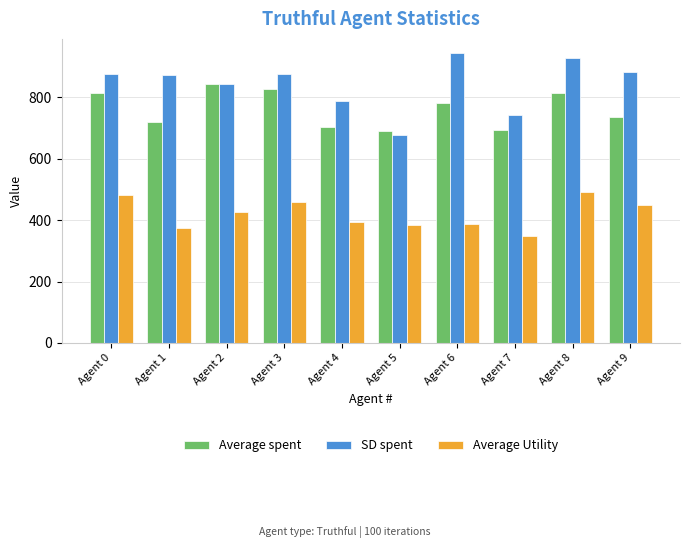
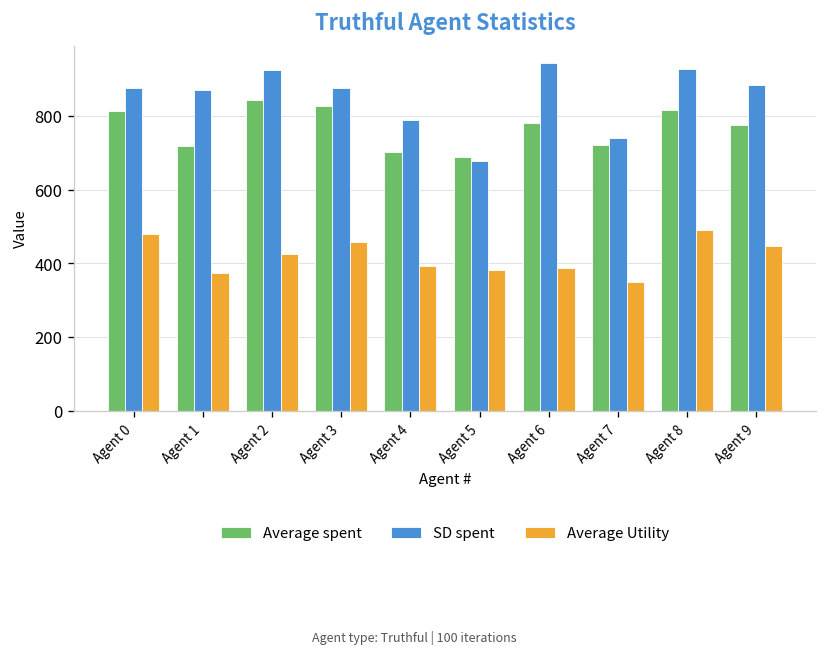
  {
    "Average spent": {
      "Agent 0": 810,
      "Agent 1": 720,
      "Agent 2": 840,
      "Agent 3": 830,
      "Agent 4": 700,
      "Agent 5": 690,
      "Agent 6": 780,
-     "Agent 7": 690,
+     "Agent 7": 720,
      "Agent 8": 820,
-     "Agent 9": 740
+     "Agent 9": 770
    },
    "SD spent": {
      "Agent 0": 870,
      "Agent 1": 870,
-     "Agent 2": 840,
+     "Agent 2": 930,
      "Agent 3": 870,
      "Agent 4": 790,
      "Agent 5": 680,
      "Agent 6": 940,
      "Agent 7": 740,
      "Agent 8": 930,
      "Agent 9": 880
    },
    "Average Utility": {
      "Agent 0": 480,
      "Agent 1": 370,
      "Agent 2": 430,
      "Agent 3": 460,
      "Agent 4": 390,
      "Agent 5": 380,
      "Agent 6": 390,
      "Agent 7": 350,
      "Agent 8": 490,
      "Agent 9": 450
    }
  }
